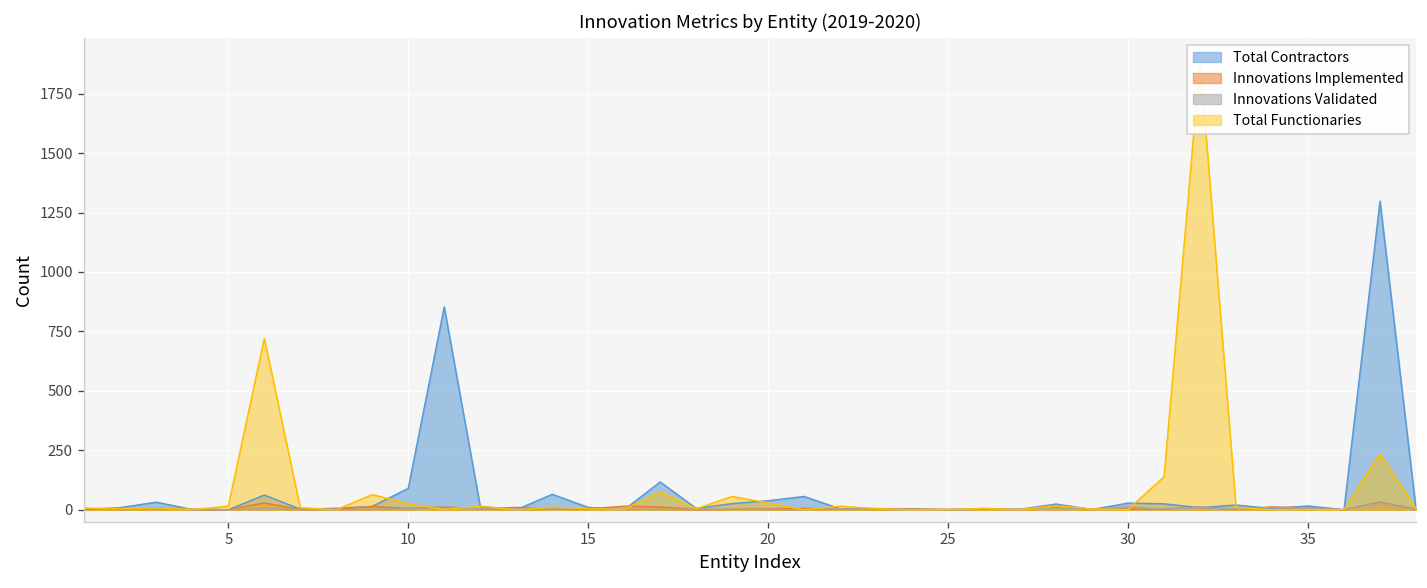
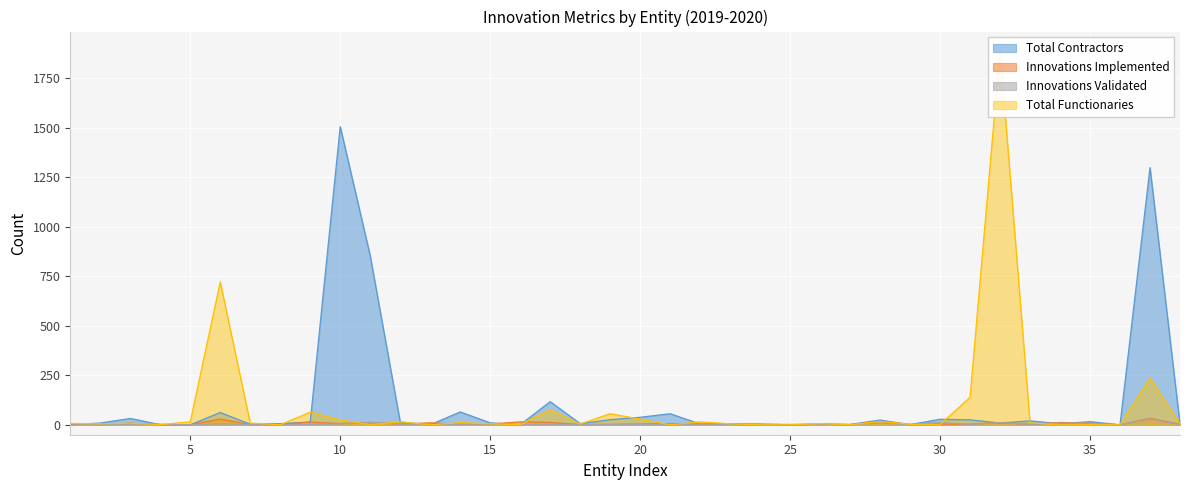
  {
    "Total Contractors": {
-     "10": 90,
+     "10": 1510,
      "30": 30
    },
    "Total Functionaries": {
      "5": 20,
      "10": 30
    }
  }
